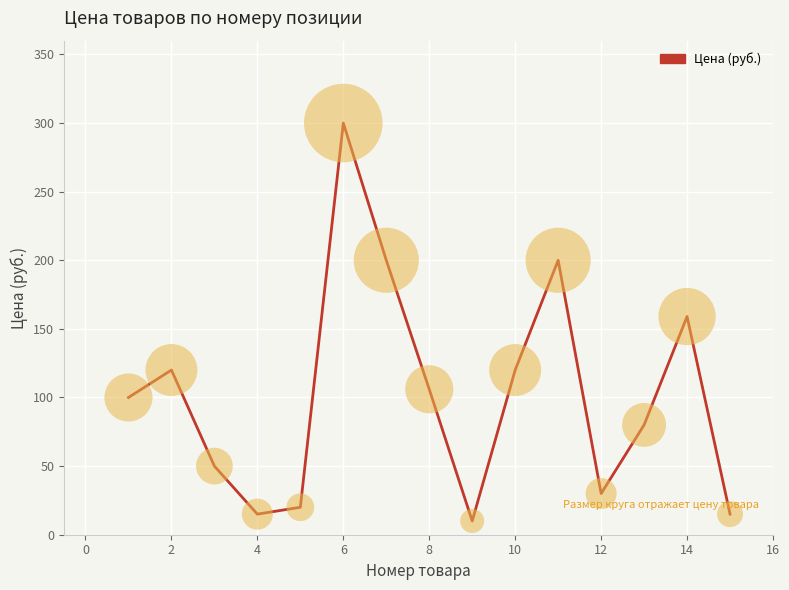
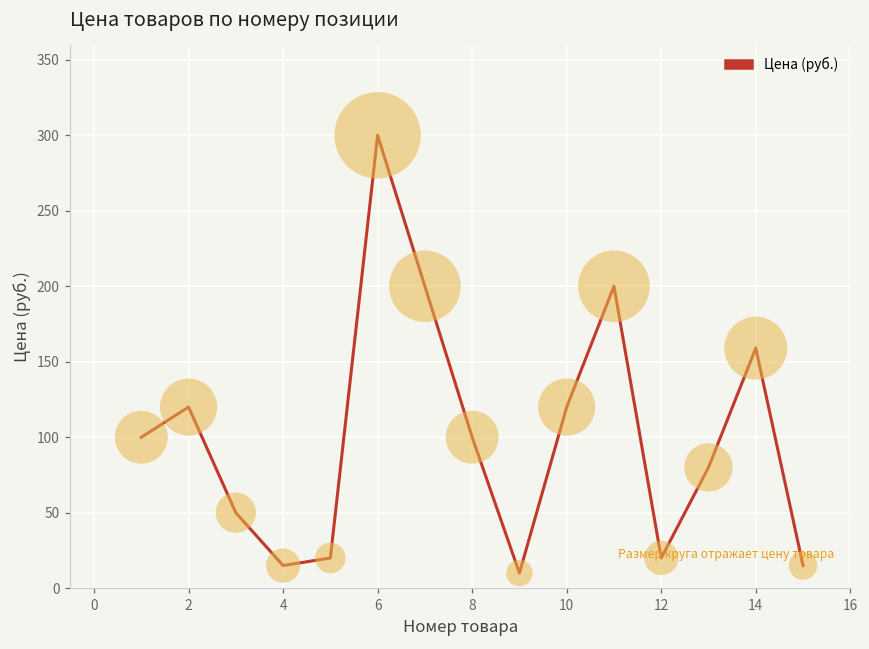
  {
    "2": 120,
    "4": 15,
    "6": 300,
-   "8": 106,
+   "8": 100,
    "10": 120,
-   "12": 30,
+   "12": 20,
    "14": 159
  }
